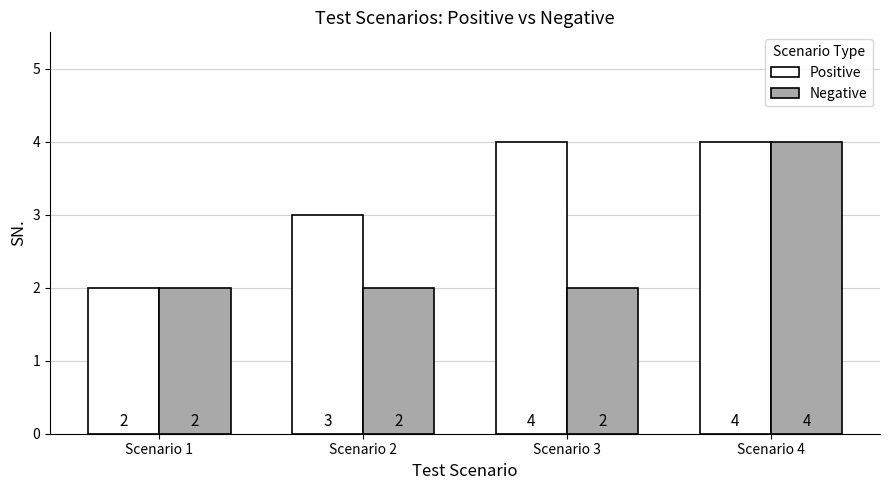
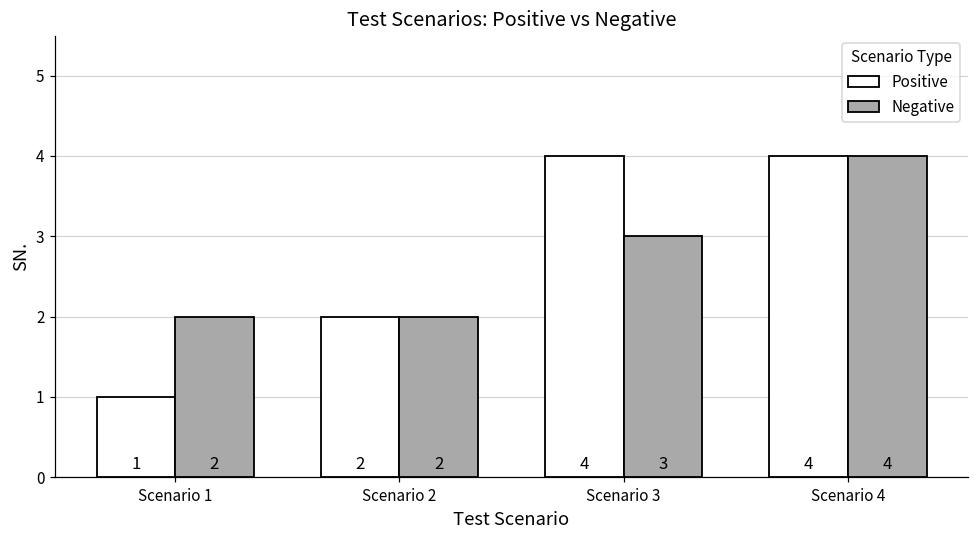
  {
    "Positive": {
-     "Scenario 1": 2,
-     "Scenario 2": 3,
+     "Scenario 1": 1,
+     "Scenario 2": 2,
      "Scenario 3": 4,
      "Scenario 4": 4
    },
    "Negative": {
      "Scenario 1": 2,
      "Scenario 2": 2,
-     "Scenario 3": 2,
+     "Scenario 3": 3,
      "Scenario 4": 4
    }
  }
